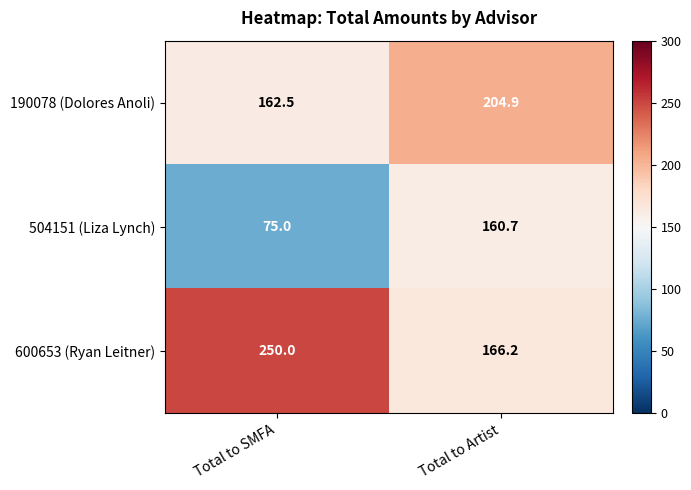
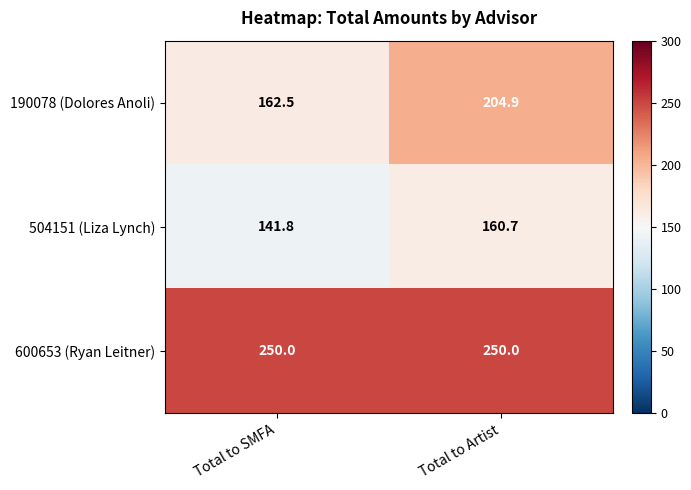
  {
    "190078 (Dolores Anoli)": {
      "Total to SMFA": 162.5,
      "Total to Artist": 204.9
    },
    "504151 (Liza Lynch)": {
-     "Total to SMFA": 75.0,
+     "Total to SMFA": 141.8,
      "Total to Artist": 160.7
    },
    "600653 (Ryan Leitner)": {
      "Total to SMFA": 250.0,
-     "Total to Artist": 166.2
+     "Total to Artist": 250.0
    }
  }
